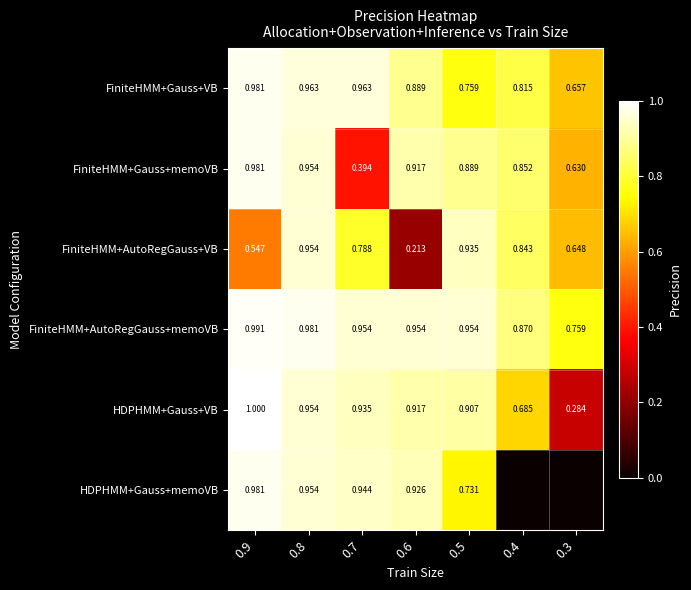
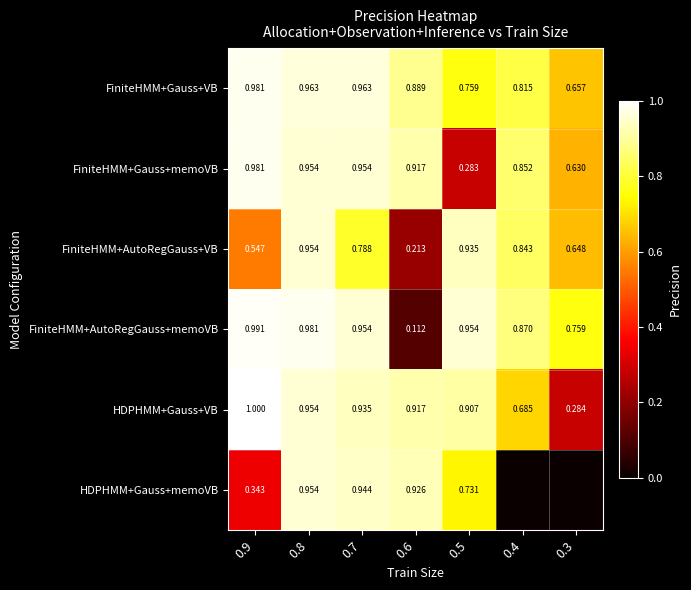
  {
    "FiniteHMM+Gauss+VB": {
      "0.9": 0.981,
      "0.8": 0.963,
      "0.7": 0.963,
      "0.6": 0.889,
      "0.5": 0.759,
      "0.4": 0.815,
      "0.3": 0.657
    },
    "FiniteHMM+Gauss+memoVB": {
      "0.9": 0.981,
      "0.8": 0.954,
-     "0.7": 0.394,
+     "0.7": 0.954,
      "0.6": 0.917,
-     "0.5": 0.889,
+     "0.5": 0.283,
      "0.4": 0.852,
      "0.3": 0.630
    },
    "FiniteHMM+AutoRegGauss+VB": {
      "0.9": 0.547,
      "0.8": 0.954,
      "0.7": 0.788,
      "0.6": 0.213,
      "0.5": 0.935,
      "0.4": 0.843,
      "0.3": 0.648
    },
    "FiniteHMM+AutoRegGauss+memoVB": {
      "0.9": 0.991,
      "0.8": 0.981,
      "0.7": 0.954,
-     "0.6": 0.954,
+     "0.6": 0.112,
      "0.5": 0.954,
      "0.4": 0.870,
      "0.3": 0.759
    },
    "HDPHMM+Gauss+VB": {
      "0.9": 1.000,
      "0.8": 0.954,
      "0.7": 0.935,
      "0.6": 0.917,
      "0.5": 0.907,
      "0.4": 0.685,
      "0.3": 0.284
    },
    "HDPHMM+Gauss+memoVB": {
-     "0.9": 0.981,
+     "0.9": 0.343,
      "0.8": 0.954,
      "0.7": 0.944,
      "0.6": 0.926,
      "0.5": 0.731
    }
  }
